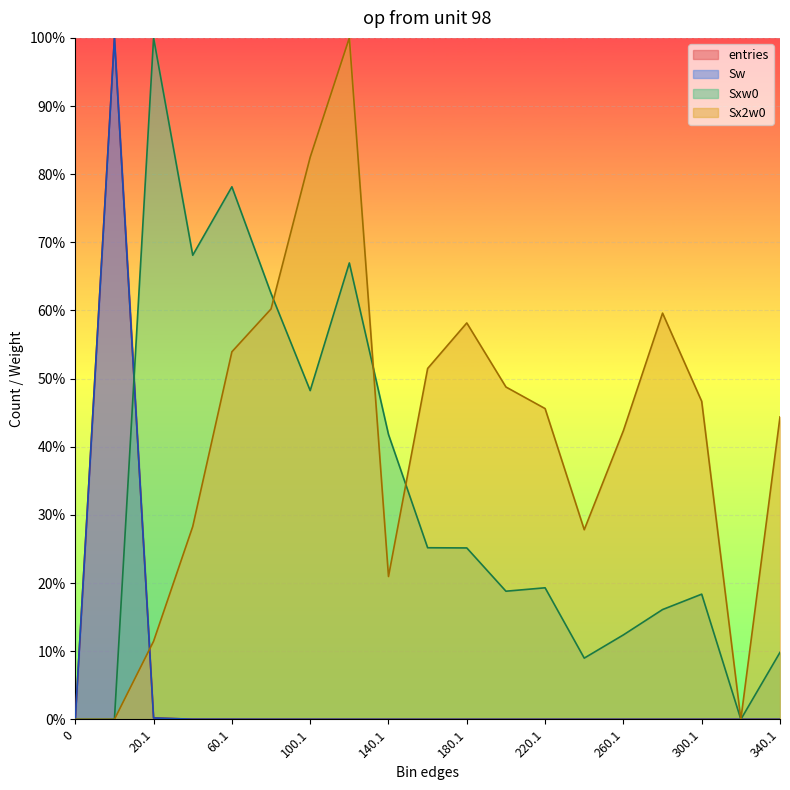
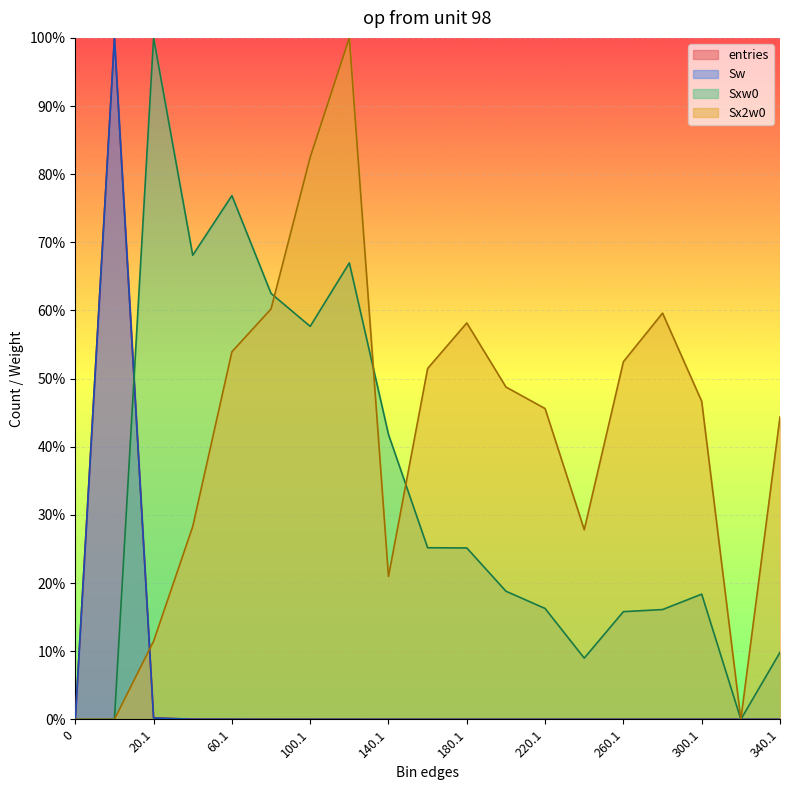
  {
    "Sw": {
      "20.1": "0%",
      "60.1": "0%",
      "100.1": "0%",
      "140.1": "0%",
      "180.1": "0%",
      "220.1": "0%",
      "260.1": "0%",
      "300.1": "0%",
      "340.1": "0%"
    },
    "Sxw0": {
      "20.1": "100%",
-     "60.1": "78%",
-     "100.1": "48%",
+     "60.1": "77%",
+     "100.1": "58%",
      "140.1": "42%",
      "180.1": "25%",
-     "220.1": "19%",
-     "260.1": "12%",
+     "220.1": "16%",
+     "260.1": "16%",
      "300.1": "18%",
      "340.1": "10%"
    },
    "Sx2w0": {
      "20.1": "11%",
      "60.1": "54%",
      "100.1": "82%",
      "140.1": "21%",
      "180.1": "58%",
      "220.1": "46%",
-     "260.1": "42%",
+     "260.1": "52%",
      "300.1": "47%",
      "340.1": "44%"
    }
  }
